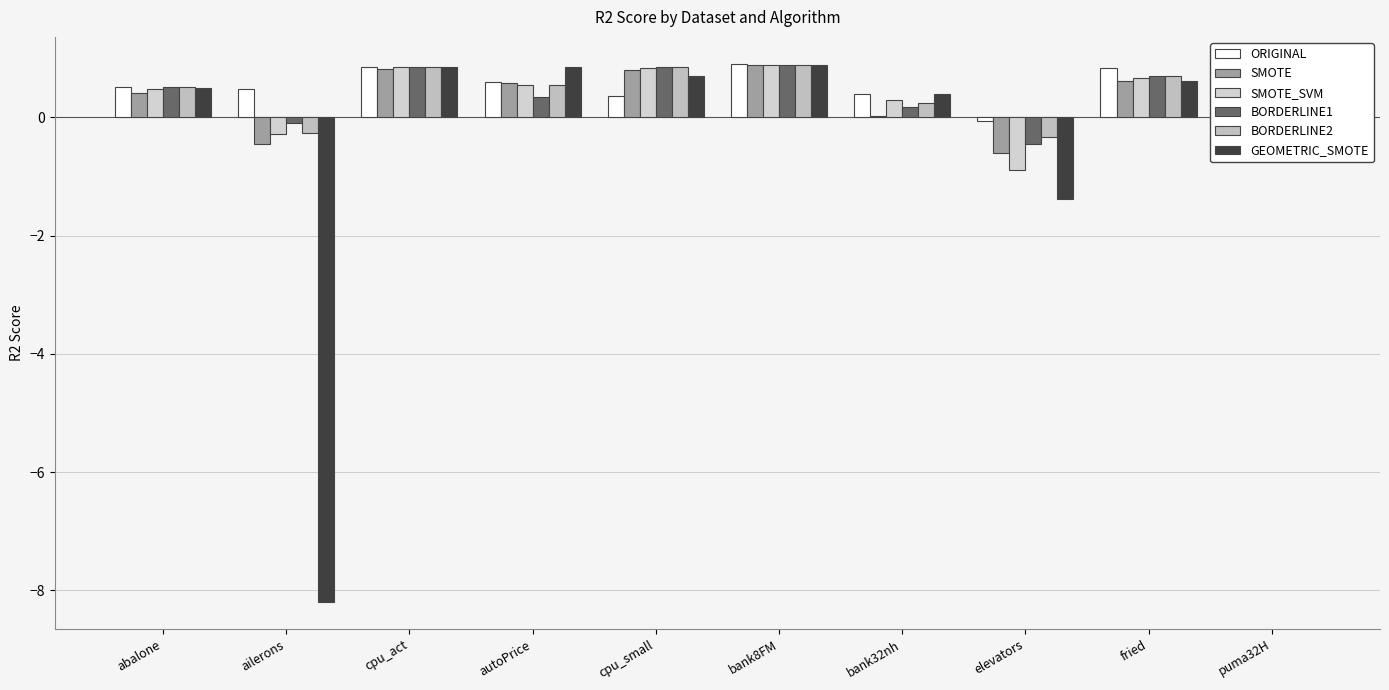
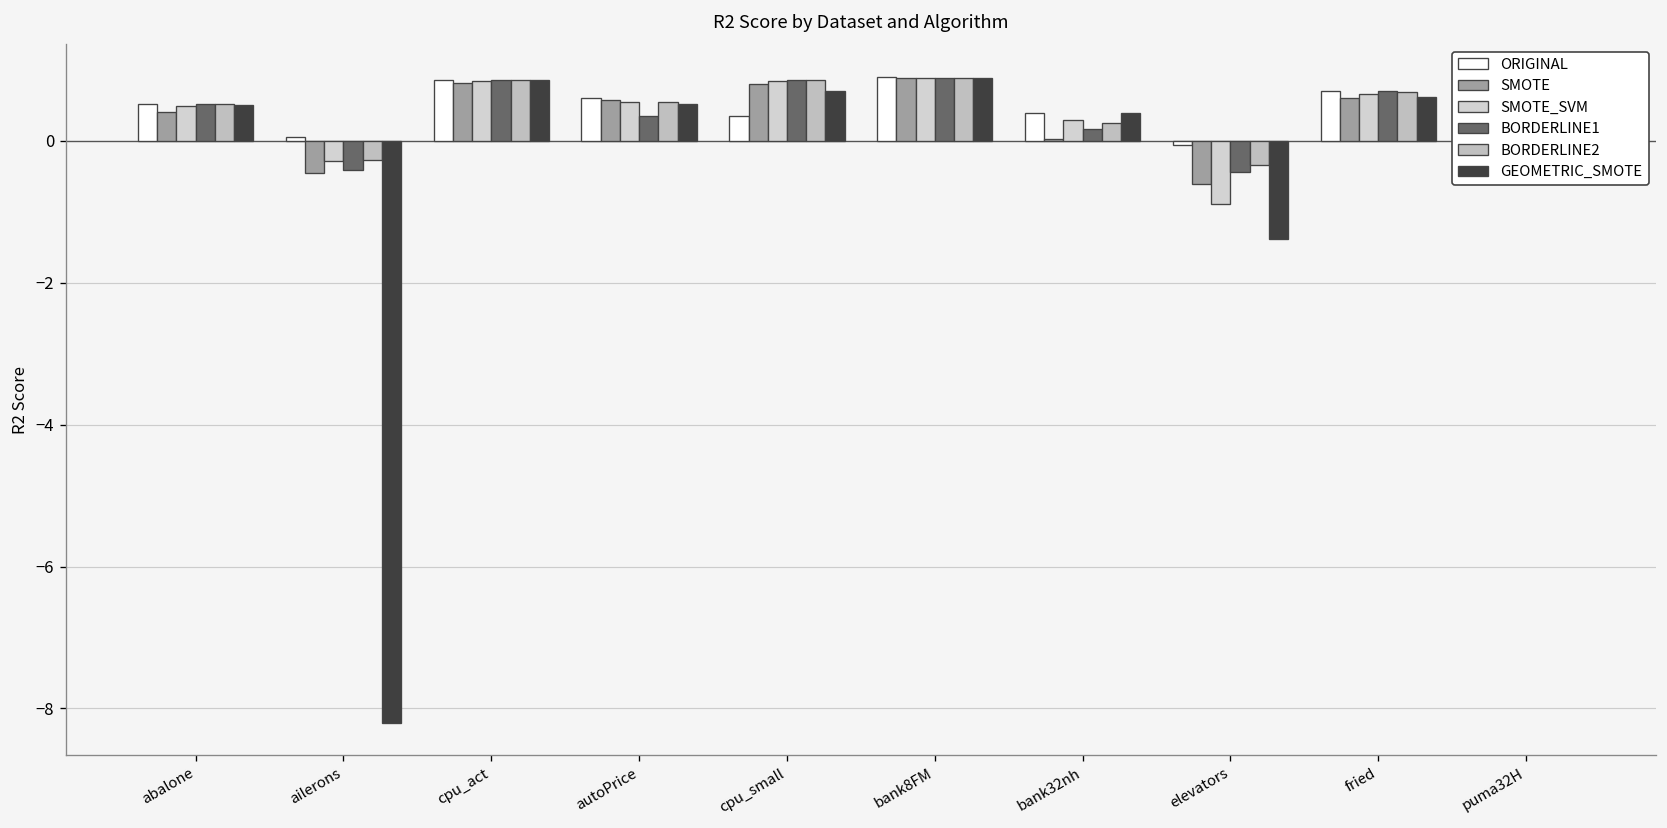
  {
    "ORIGINAL": {
      "abalone": 0.5,
-     "ailerons": 0.5,
+     "ailerons": 0.0,
      "cpu_act": 0.9,
      "autoPrice": 0.6,
      "cpu_small": 0.4,
      "bank8FM": 0.9,
      "bank32nh": 0.4,
      "elevators": -0.1,
-     "fried": 0.8
+     "fried": 0.7
    },
    "BORDERLINE1": {
      "abalone": 0.5,
-     "ailerons": -0.1,
+     "ailerons": -0.4,
      "cpu_act": 0.9,
      "autoPrice": 0.3,
      "cpu_small": 0.9,
      "bank8FM": 0.9,
      "bank32nh": 0.2,
      "elevators": -0.4,
      "fried": 0.7
    },
    "GEOMETRIC_SMOTE": {
      "abalone": 0.5,
      "ailerons": -8.2,
      "cpu_act": 0.9,
-     "autoPrice": 0.9,
+     "autoPrice": 0.5,
      "cpu_small": 0.7,
      "bank8FM": 0.9,
      "bank32nh": 0.4,
      "elevators": -1.4,
      "fried": 0.6
    }
  }
